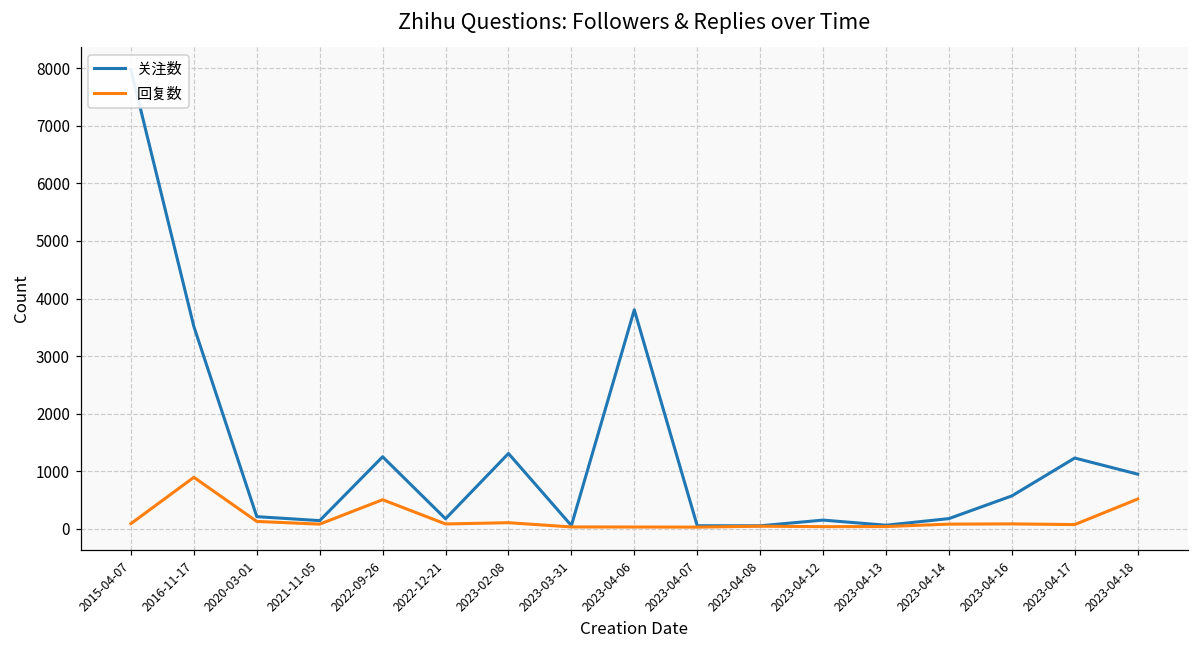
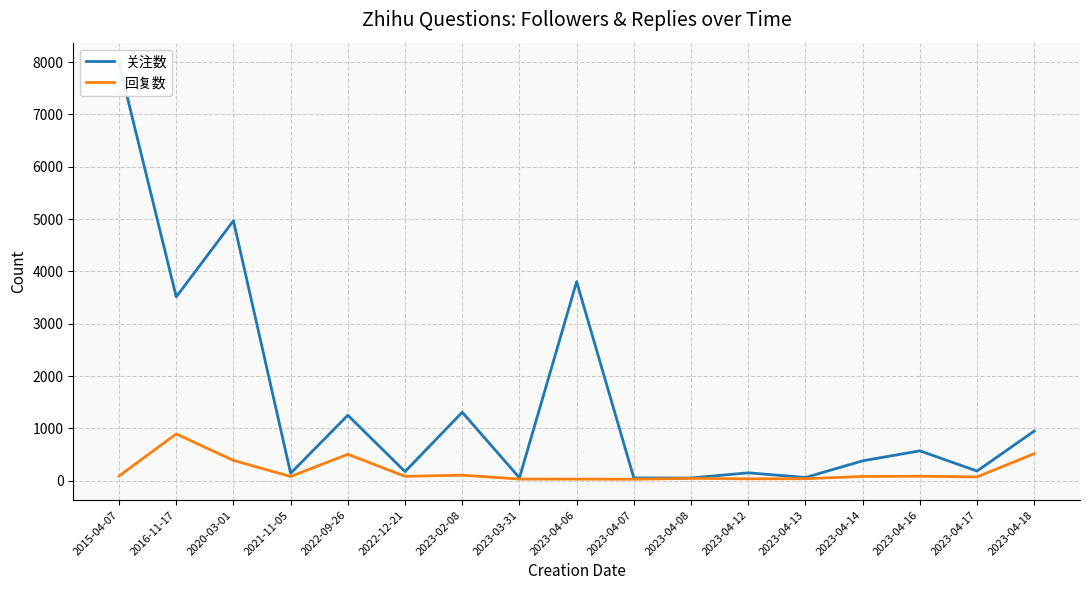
  {
    "关注数": {
      "2016-11-17": 3500,
-     "2020-03-01": 200,
+     "2020-03-01": 5000,
      "2021-11-05": 100,
      "2022-09-26": 1300,
      "2022-12-21": 200,
      "2023-02-08": 1300,
      "2023-04-06": 3800,
      "2023-04-12": 200,
-     "2023-04-14": 200,
+     "2023-04-14": 400,
      "2023-04-16": 600,
-     "2023-04-17": 1200,
+     "2023-04-17": 200,
      "2023-04-18": 1000
    },
    "回复数": {
      "2015-04-07": 100,
      "2016-11-17": 900,
-     "2020-03-01": 100,
+     "2020-03-01": 400,
      "2021-11-05": 100,
      "2022-09-26": 500,
      "2022-12-21": 100,
      "2023-02-08": 100,
      "2023-04-06": 0,
      "2023-04-12": 0,
      "2023-04-14": 100,
      "2023-04-16": 100,
      "2023-04-17": 100,
      "2023-04-18": 500
    }
  }
